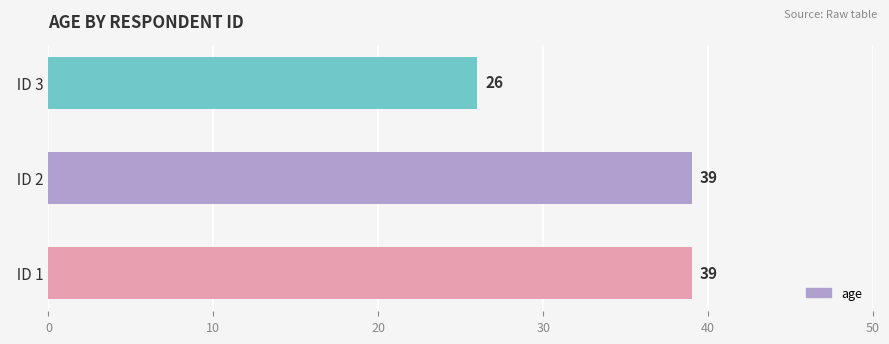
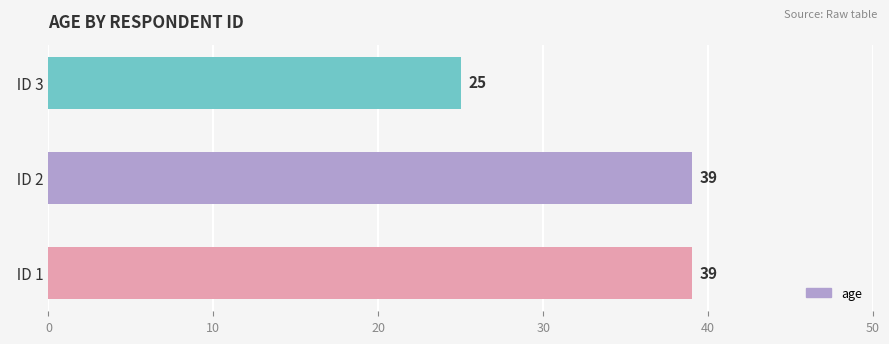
  {
-   "ID 3": 26,
+   "ID 3": 25,
    "ID 2": 39,
    "ID 1": 39
  }
